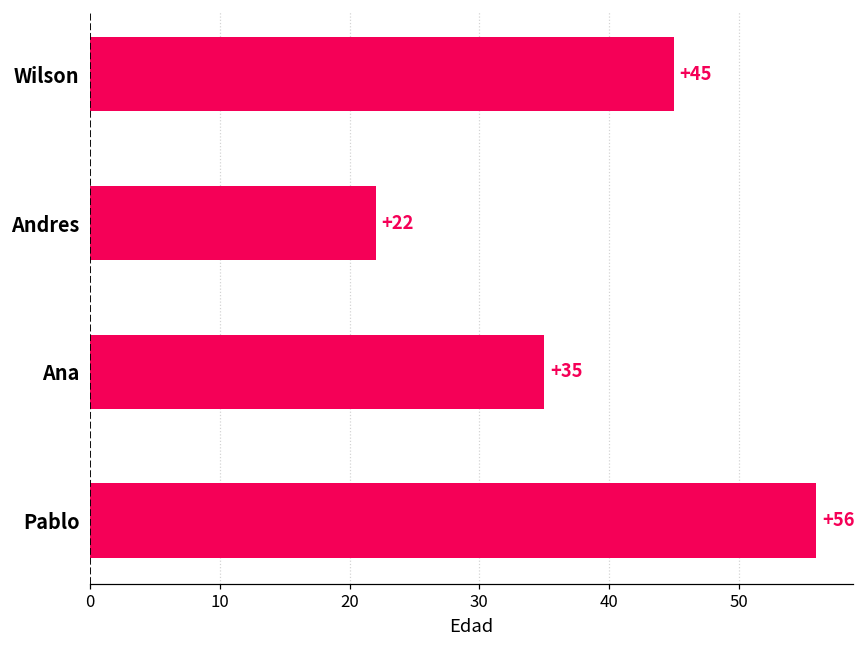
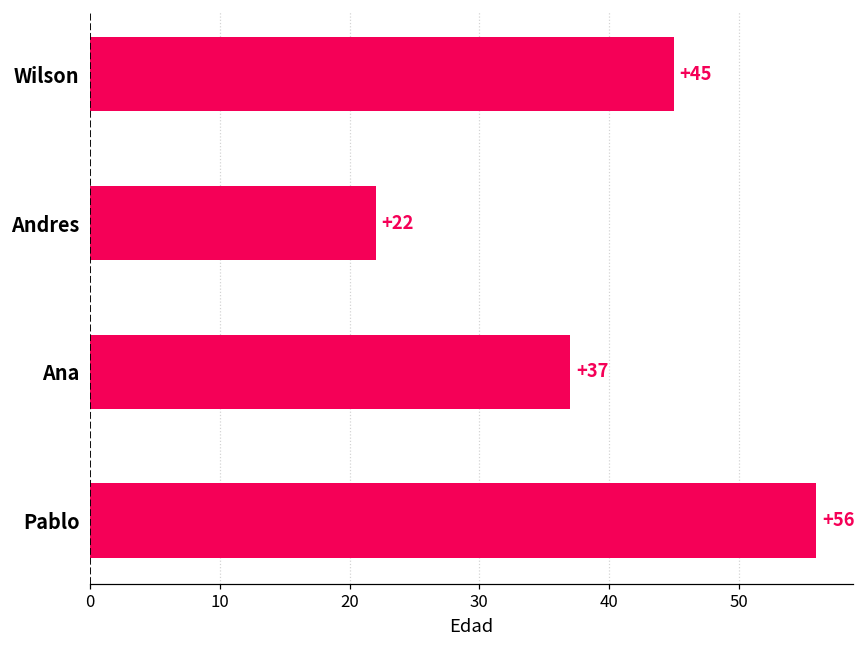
  {
    "Wilson": "+45",
    "Andres": "+22",
-   "Ana": "+35",
+   "Ana": "+37",
    "Pablo": "+56"
  }
